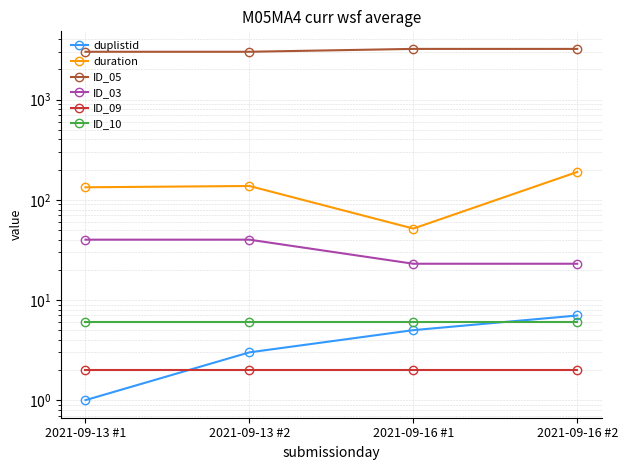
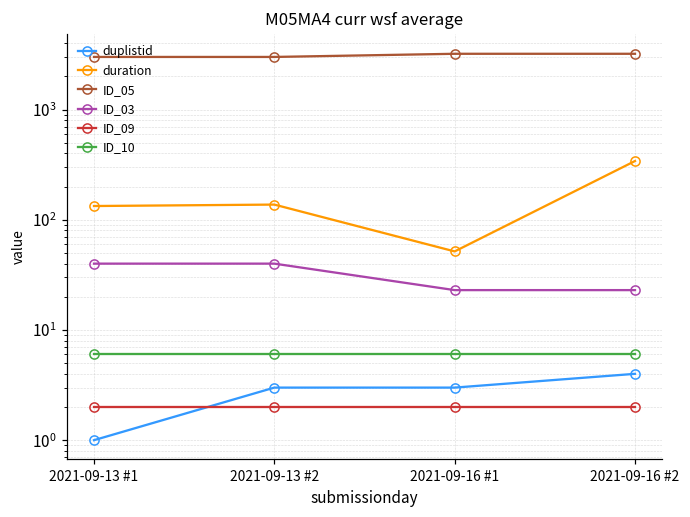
  {
    "duplistid": {
      "2021-09-13 #1": 1,
      "2021-09-13 #2": 3,
-     "2021-09-16 #1": 5,
-     "2021-09-16 #2": 7
+     "2021-09-16 #1": 3,
+     "2021-09-16 #2": 4
    },
    "duration": {
      "2021-09-13 #1": 130,
      "2021-09-13 #2": 140,
      "2021-09-16 #1": 50,
-     "2021-09-16 #2": 190
+     "2021-09-16 #2": 340
    },
    "ID_03": {
      "2021-09-13 #1": 40,
      "2021-09-13 #2": 40,
      "2021-09-16 #1": 23,
      "2021-09-16 #2": 23
    },
    "ID_10": {
      "2021-09-13 #1": 6,
      "2021-09-13 #2": 6,
      "2021-09-16 #1": 6,
      "2021-09-16 #2": 6
    }
  }
